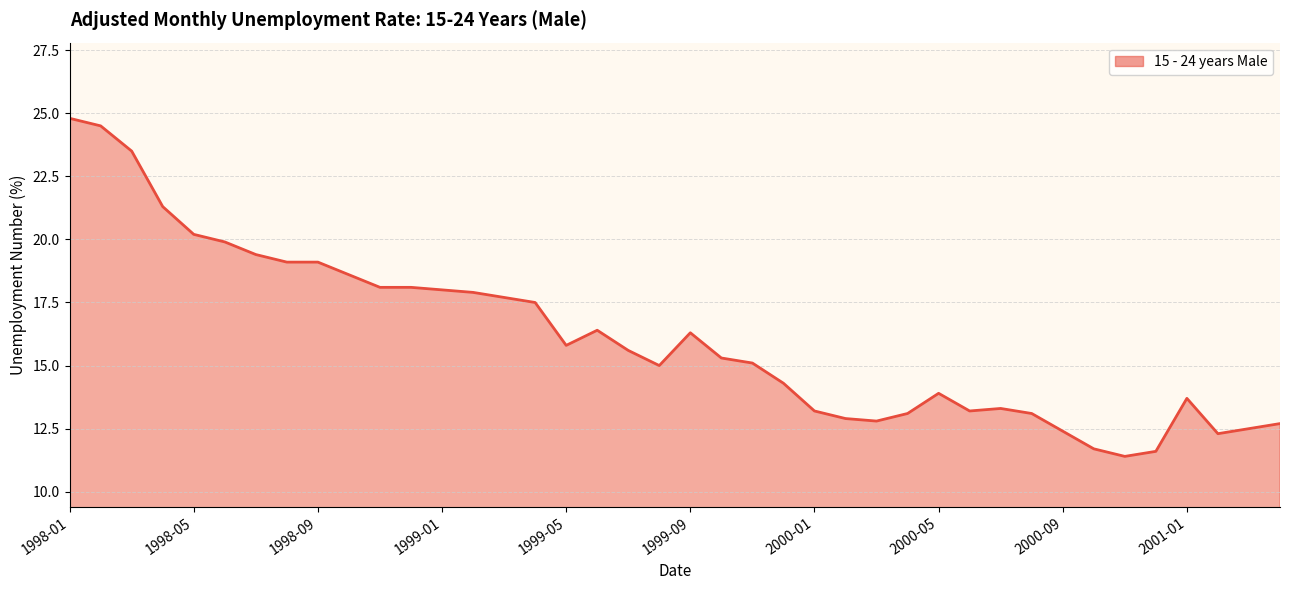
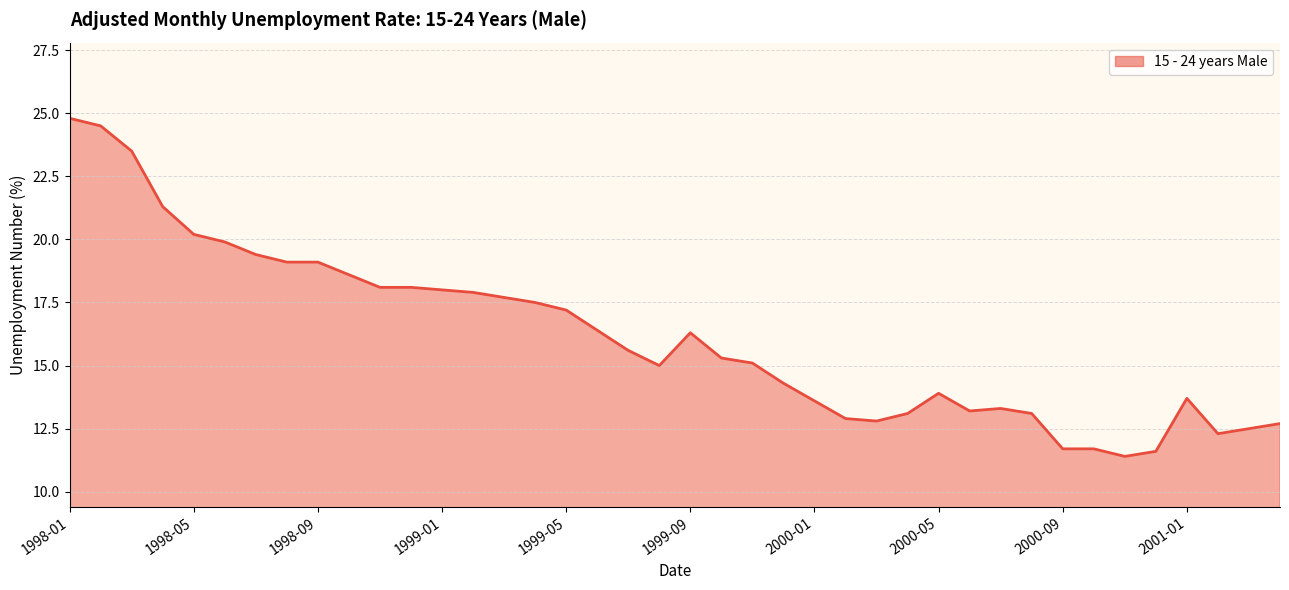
  {
    "1998-01": 24.8,
    "1998-05": 20.2,
    "1998-09": 19.1,
    "1999-01": 18.0,
-   "1999-05": 15.8,
+   "1999-05": 17.2,
    "1999-09": 16.3,
-   "2000-01": 13.2,
+   "2000-01": 13.6,
    "2000-05": 13.9,
-   "2000-09": 12.4,
+   "2000-09": 11.7,
    "2001-01": 13.7
  }
